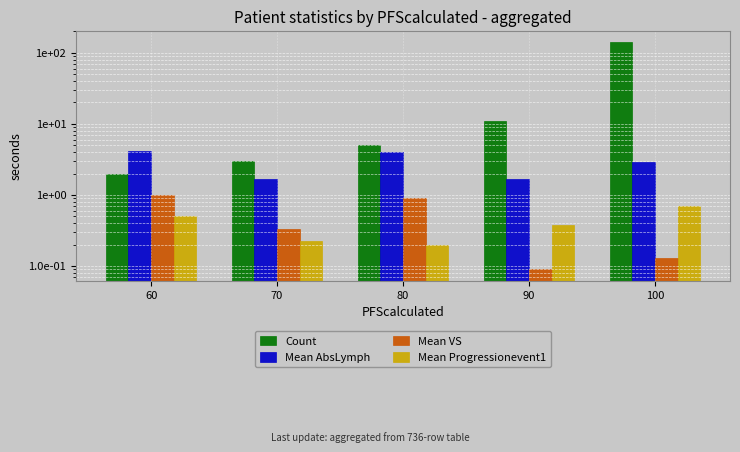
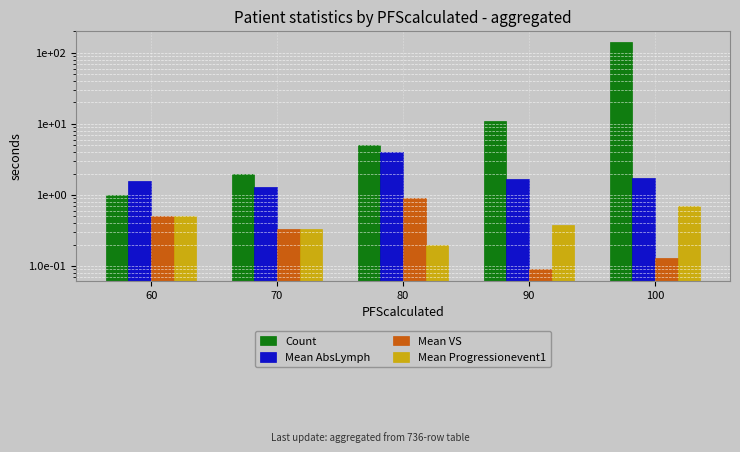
  {
    "Count": {
-     "60": 2,
-     "70": 3,
+     "60": 1,
+     "70": 2,
      "80": 5,
      "90": 11,
      "100": 140
    },
    "Mean AbsLymph": {
-     "60": 4,
-     "70": 1.7,
+     "60": 1.6,
+     "70": 1.3,
      "80": 4,
      "90": 1.7,
-     "100": 2.9
+     "100": 1.7
    },
    "Mean VS": {
-     "60": 1.0,
+     "60": 0.5,
      "70": 0.3,
      "80": 0.9,
      "90": 0.09,
      "100": 0.13
    },
    "Mean Progressionevent1": {
      "60": 0.5,
-     "70": 0.23,
+     "70": 0.3,
      "80": 0.20,
      "90": 0.4,
      "100": 0.7
    }
  }
